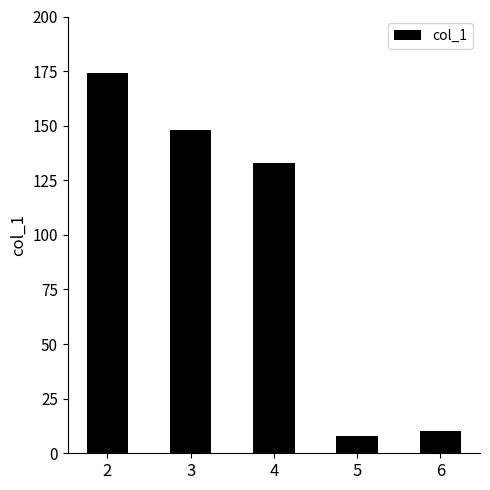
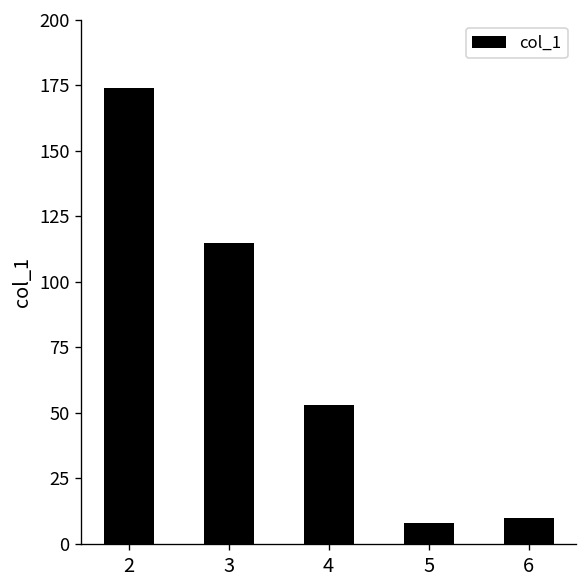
  {
    "2": 174,
-   "3": 148,
-   "4": 133,
+   "3": 115,
+   "4": 53,
    "5": 8,
    "6": 10
  }
